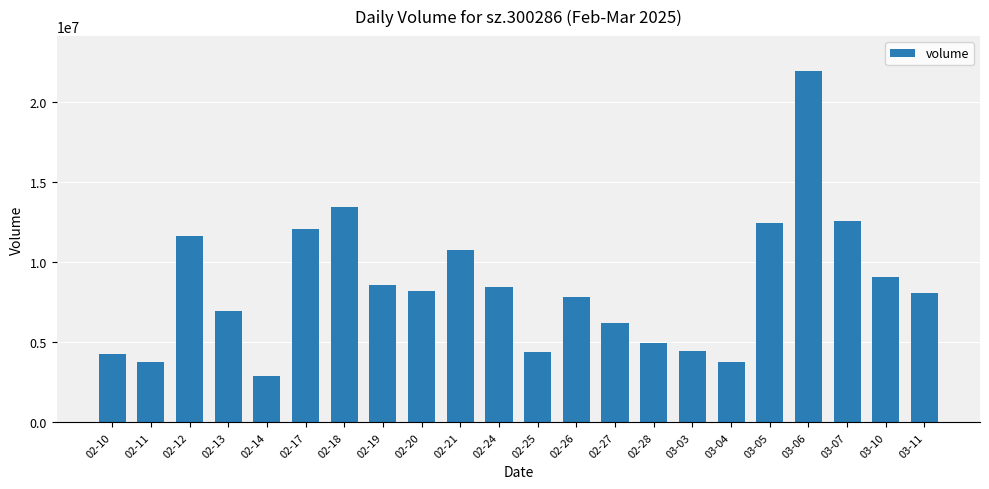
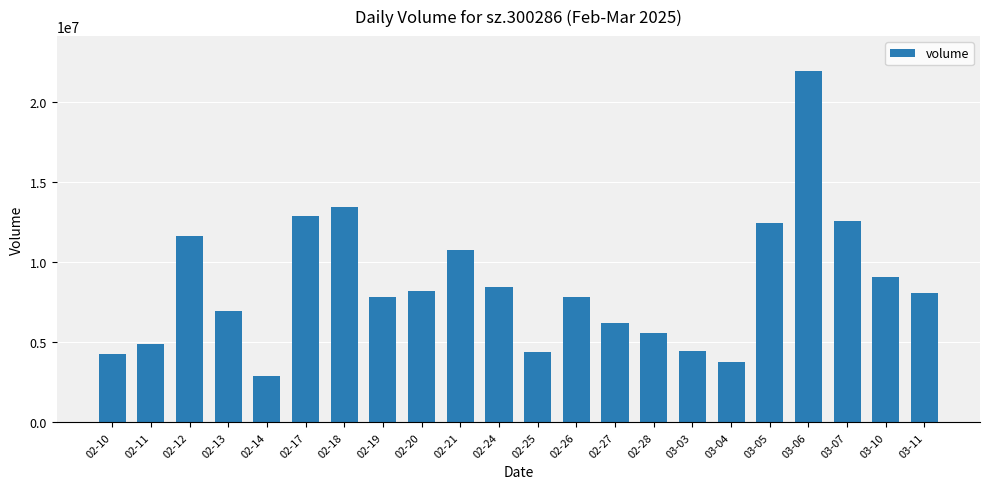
  {
    "02-10": 4300000,
-   "02-11": 3800000,
+   "02-11": 4900000,
    "02-12": 11700000,
    "02-13": 6900000,
    "02-14": 2900000,
-   "02-17": 12100000,
+   "02-17": 12900000,
    "02-18": 13500000,
-   "02-19": 8600000,
+   "02-19": 7800000,
    "02-20": 8200000,
    "02-21": 10800000,
    "02-24": 8500000,
    "02-25": 4400000,
    "02-26": 7800000,
    "02-27": 6200000,
-   "02-28": 5000000,
+   "02-28": 5600000,
    "03-03": 4400000,
    "03-04": 3800000,
    "03-05": 12400000,
    "03-06": 21900000,
    "03-07": 12600000,
    "03-10": 9100000,
    "03-11": 8100000
  }
